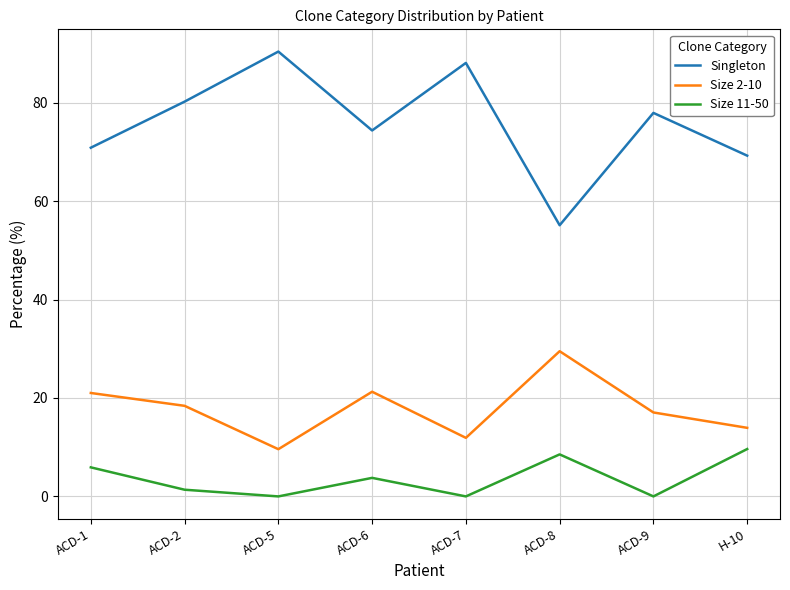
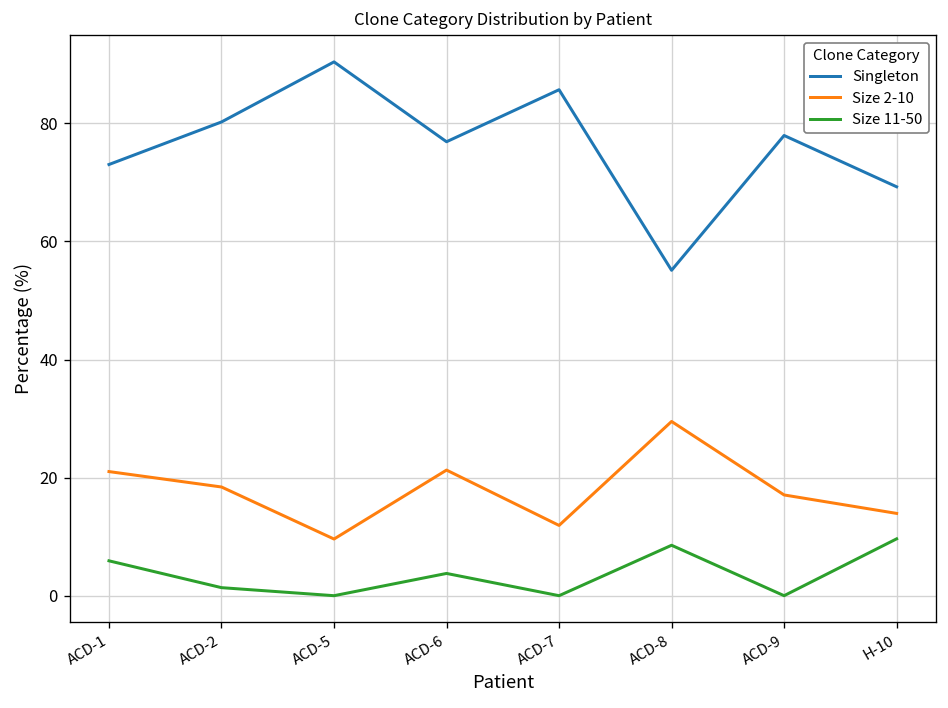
  {
    "Singleton": {
-     "ACD-1": 71,
+     "ACD-1": 73,
      "ACD-2": 80,
      "ACD-5": 90,
-     "ACD-6": 74,
-     "ACD-7": 88,
+     "ACD-6": 77,
+     "ACD-7": 86,
      "ACD-8": 55,
      "ACD-9": 78,
      "H-10": 69
    },
    "Size 2-10": {
      "ACD-1": 21,
      "ACD-2": 18,
      "ACD-5": 10,
      "ACD-6": 21,
      "ACD-7": 12,
      "ACD-8": 30,
      "ACD-9": 17,
      "H-10": 14
    },
    "Size 11-50": {
      "ACD-1": 6,
      "ACD-2": 1,
      "ACD-5": 0,
      "ACD-6": 4,
      "ACD-7": 0,
      "ACD-8": 9,
      "ACD-9": 0,
      "H-10": 10
    }
  }
